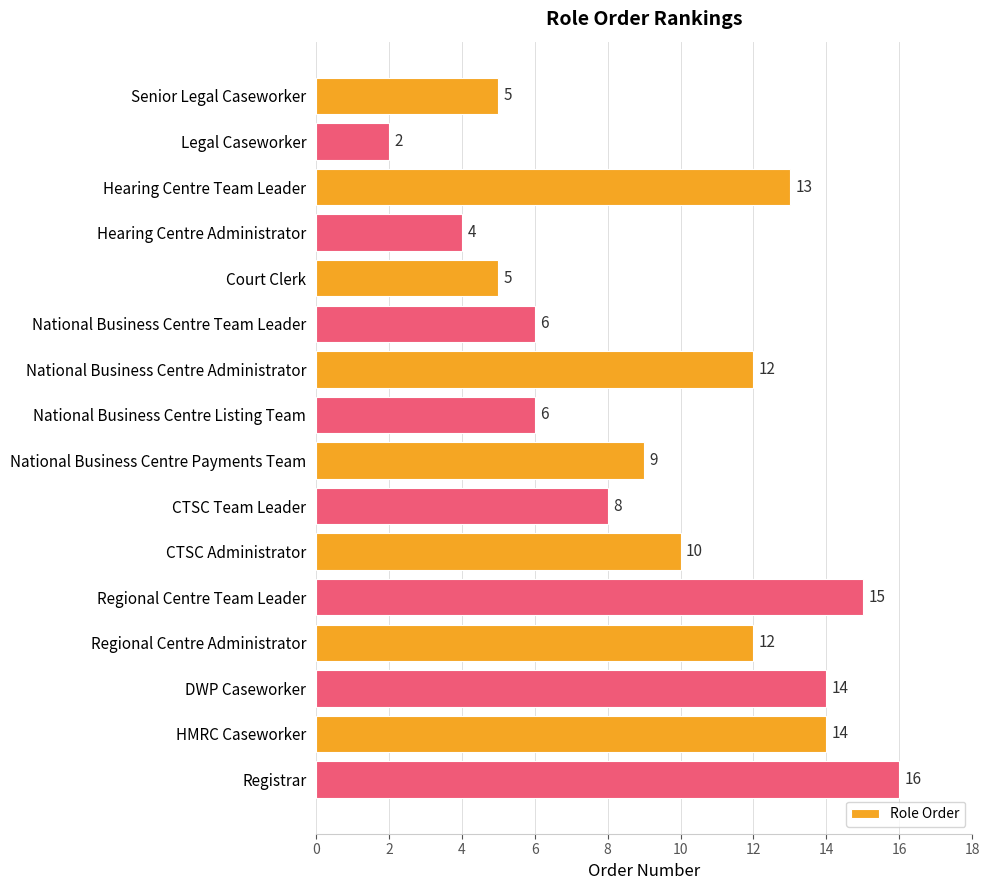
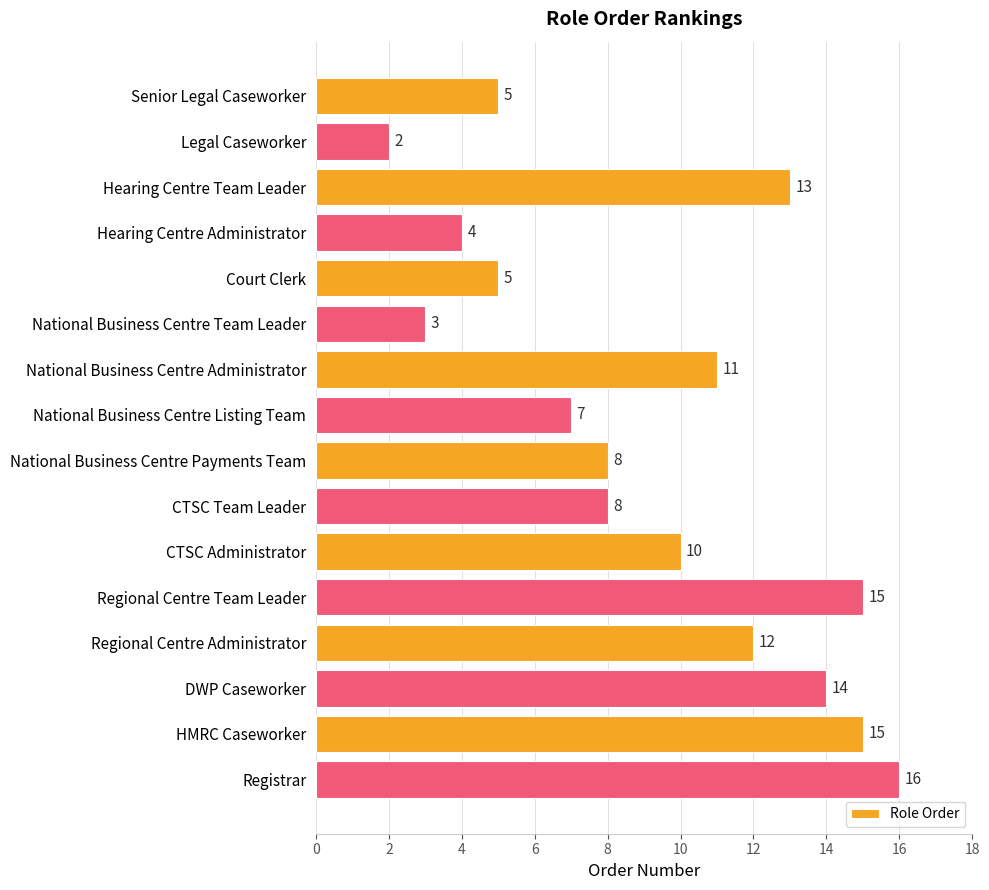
  {
    "Senior Legal Caseworker": 5,
    "Legal Caseworker": 2,
    "Hearing Centre Team Leader": 13,
    "Hearing Centre Administrator": 4,
    "Court Clerk": 5,
-   "National Business Centre Team Leader": 6,
-   "National Business Centre Administrator": 12,
-   "National Business Centre Listing Team": 6,
-   "National Business Centre Payments Team": 9,
+   "National Business Centre Team Leader": 3,
+   "National Business Centre Administrator": 11,
+   "National Business Centre Listing Team": 7,
+   "National Business Centre Payments Team": 8,
    "CTSC Team Leader": 8,
    "CTSC Administrator": 10,
    "Regional Centre Team Leader": 15,
    "Regional Centre Administrator": 12,
    "DWP Caseworker": 14,
-   "HMRC Caseworker": 14,
+   "HMRC Caseworker": 15,
    "Registrar": 16
  }
